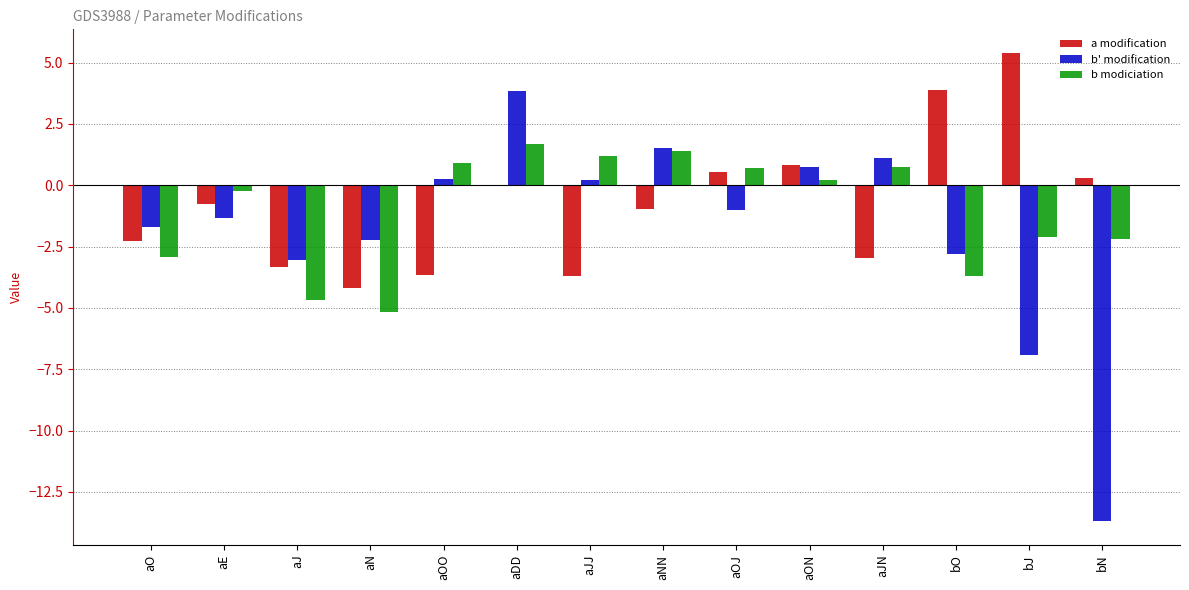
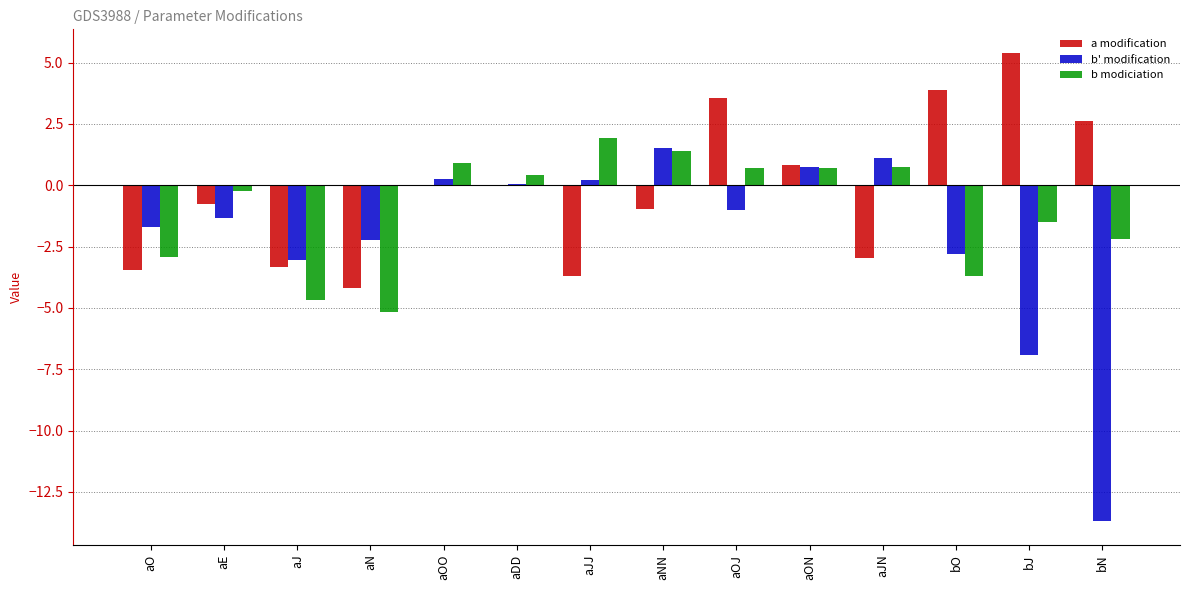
  {
    "a modification": {
-     "aO": -2.3,
+     "aO": -3.5,
      "aE": -0.8,
      "aJ": -3.4,
      "aN": -4.2,
-     "aOO": -3.7,
+     "aOO": 0.0,
      "aJJ": -3.7,
      "aNN": -1.0,
-     "aOJ": 0.5,
+     "aOJ": 3.6,
      "aON": 0.8,
      "aJN": -3.0,
      "bO": 3.9,
      "bJ": 5.4,
-     "bN": 0.3
+     "bN": 2.6
    },
    "b' modification": {
      "aO": -1.7,
      "aE": -1.3,
      "aJ": -3.1,
      "aN": -2.2,
      "aOO": 0.3,
-     "aDD": 3.8,
+     "aDD": 0.0,
      "aJJ": 0.2,
      "aNN": 1.5,
      "aOJ": -1.0,
      "aON": 0.8,
      "aJN": 1.1,
      "bO": -2.8,
      "bJ": -6.9,
      "bN": -13.7
    },
    "b modiciation": {
      "aO": -2.9,
      "aE": -0.3,
      "aJ": -4.7,
      "aN": -5.2,
      "aOO": 0.9,
-     "aDD": 1.7,
-     "aJJ": 1.2,
+     "aDD": 0.4,
+     "aJJ": 1.9,
      "aNN": 1.4,
      "aOJ": 0.7,
-     "aON": 0.2,
+     "aON": 0.7,
      "aJN": 0.7,
      "bO": -3.7,
-     "bJ": -2.1,
+     "bJ": -1.5,
      "bN": -2.2
    }
  }
